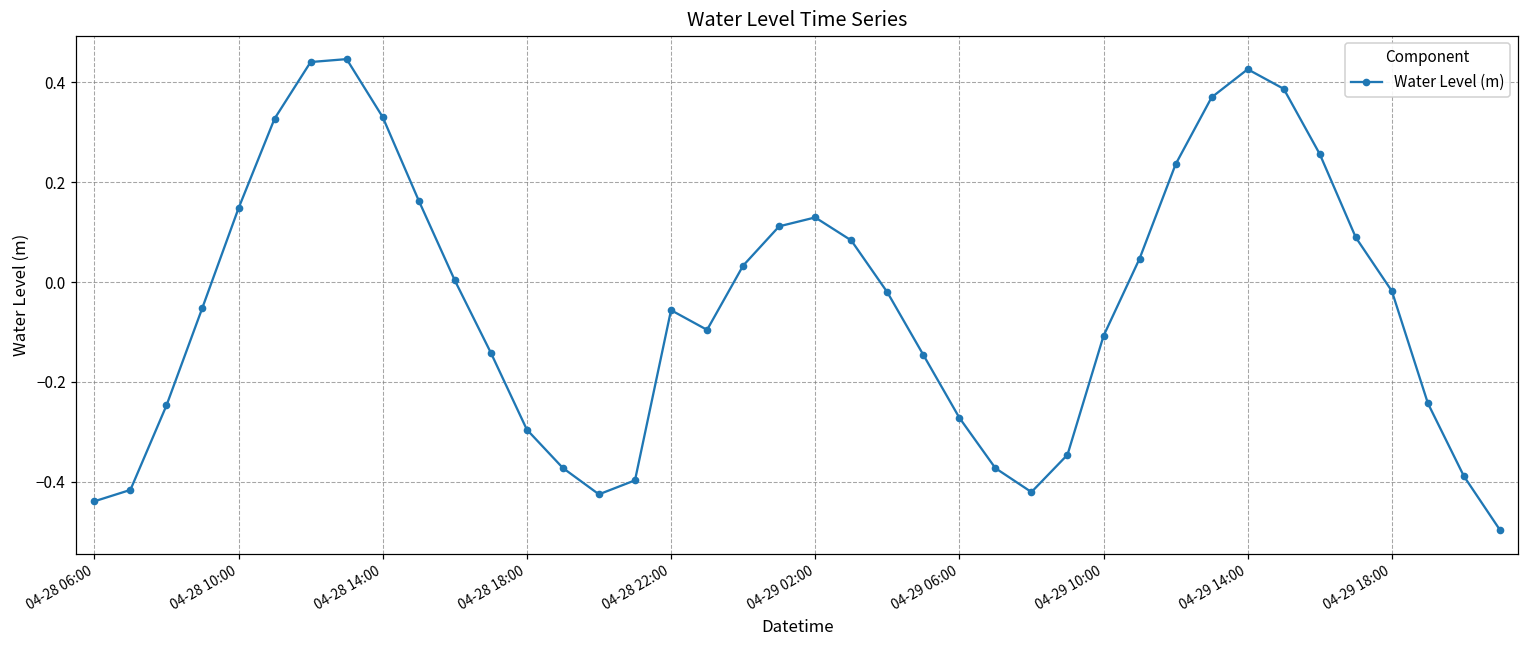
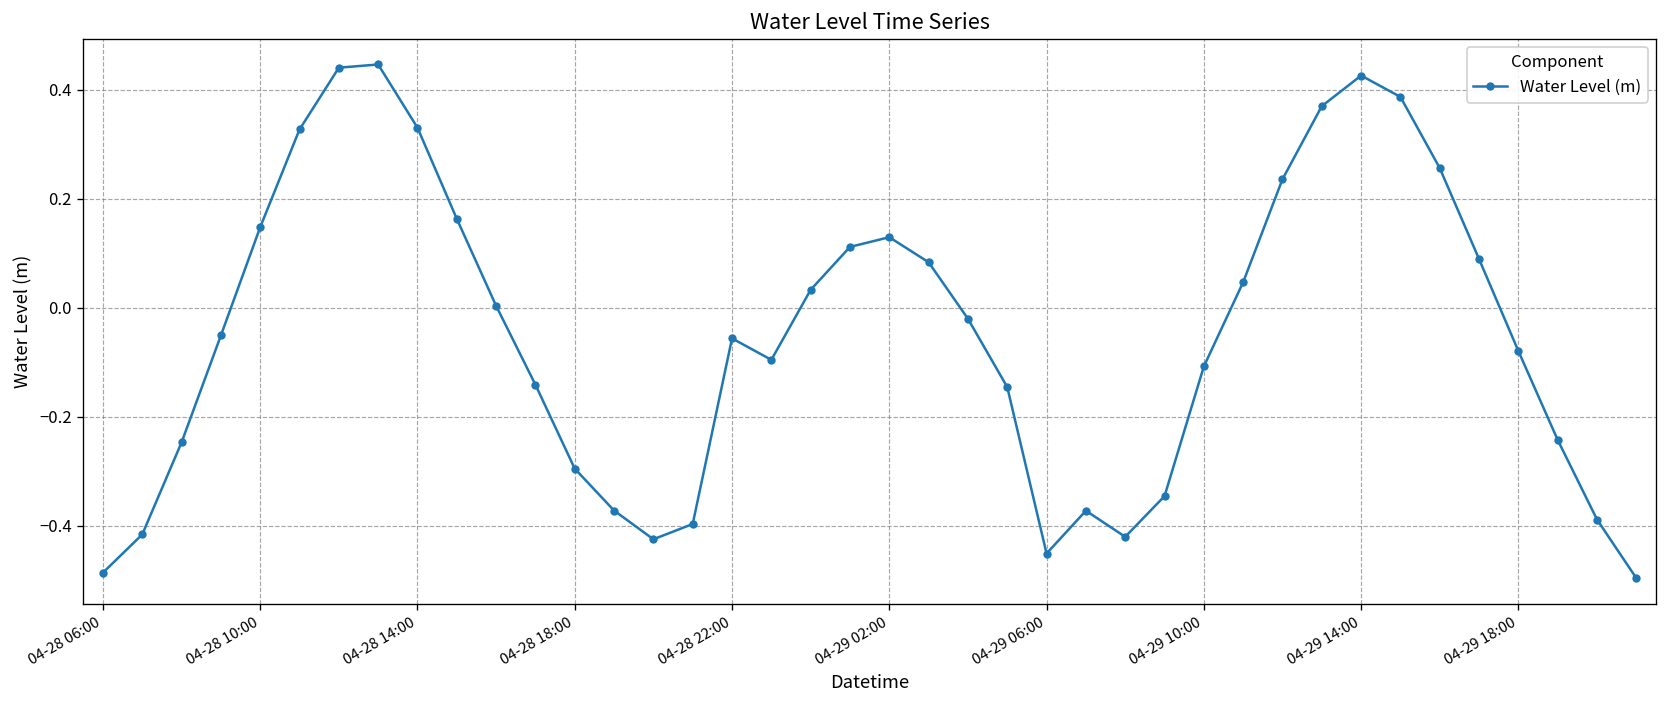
  {
-   "04-28 06:00": -0.44,
+   "04-28 06:00": -0.49,
    "04-28 10:00": 0.15,
    "04-28 14:00": 0.33,
    "04-28 18:00": -0.30,
    "04-28 22:00": -0.06,
    "04-29 02:00": 0.13,
-   "04-29 06:00": -0.27,
+   "04-29 06:00": -0.45,
    "04-29 10:00": -0.11,
    "04-29 14:00": 0.43,
-   "04-29 18:00": -0.02
+   "04-29 18:00": -0.08
  }
